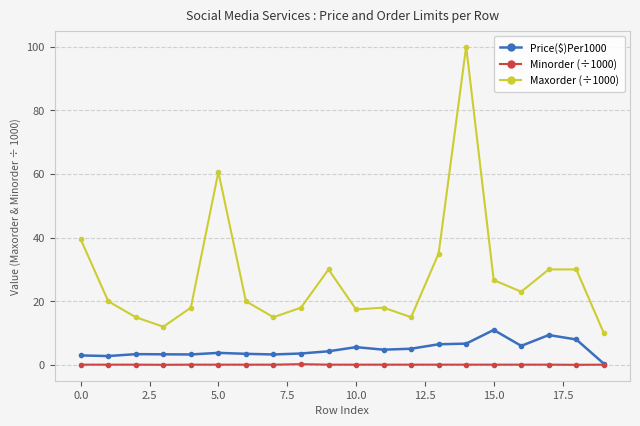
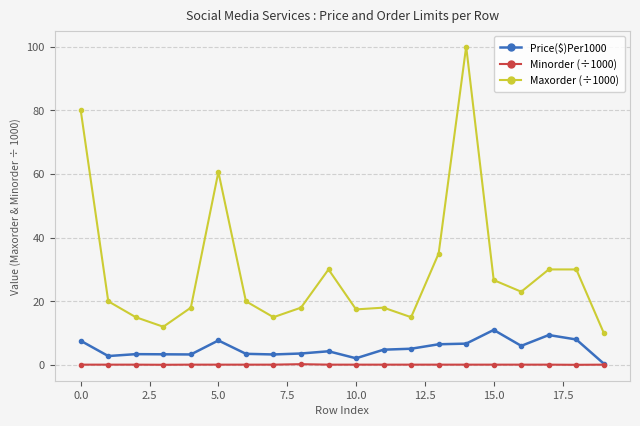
  {
    "Price($)Per1000": {
-     "0.0": 3,
-     "5.0": 4,
-     "10.0": 6,
+     "0.0": 8,
+     "5.0": 8,
+     "10.0": 2,
      "15.0": 11
    },
    "Minorder (÷1000)": {
      "0.0": 0,
      "5.0": 0,
      "10.0": 0,
      "15.0": 0
    },
    "Maxorder (÷1000)": {
-     "0.0": 39,
+     "0.0": 80,
      "5.0": 61,
      "10.0": 17,
      "15.0": 27
    }
  }
